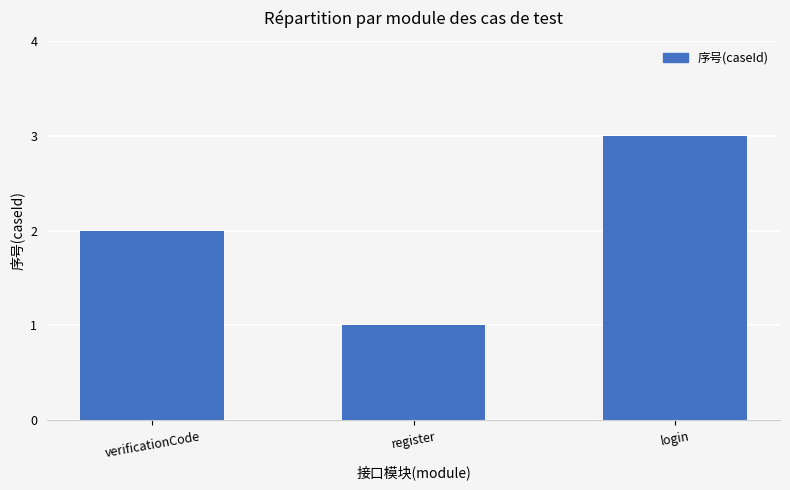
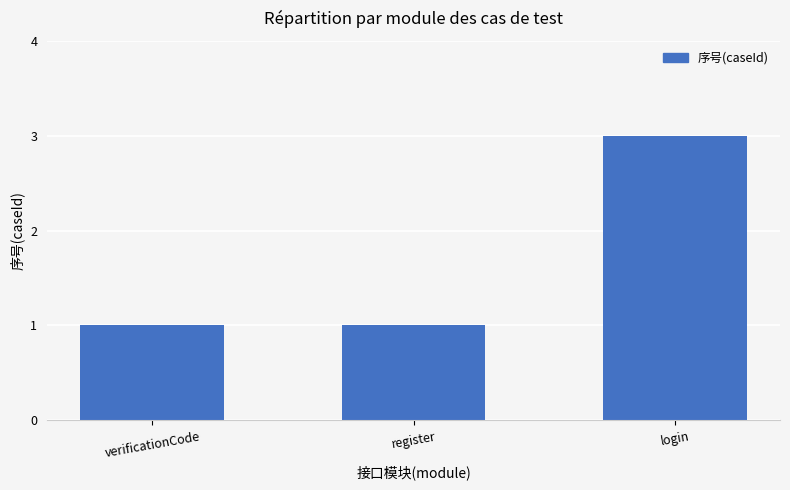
  {
-   "verificationCode": 2,
+   "verificationCode": 1,
    "register": 1,
    "login": 3
  }
